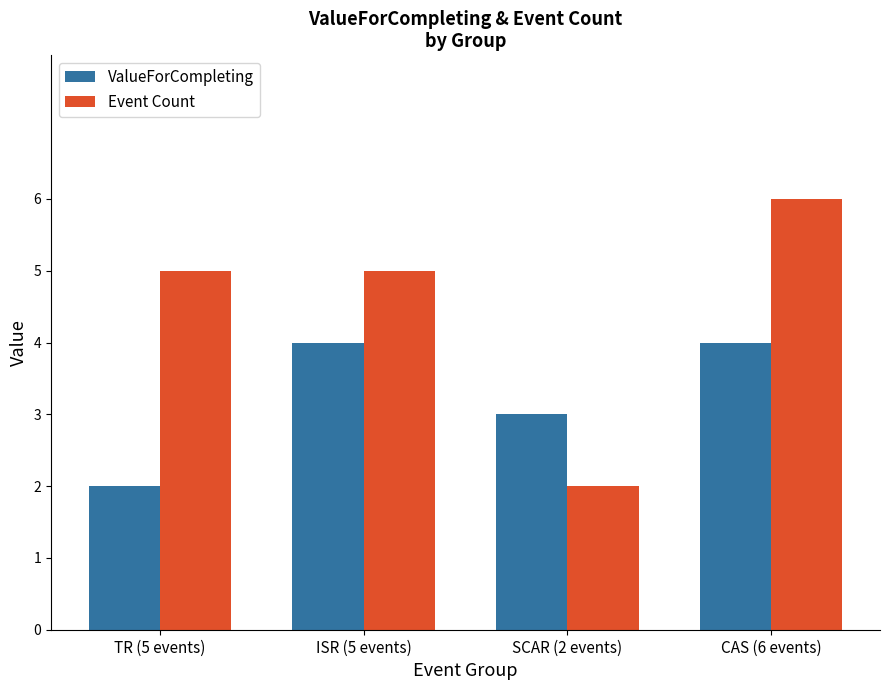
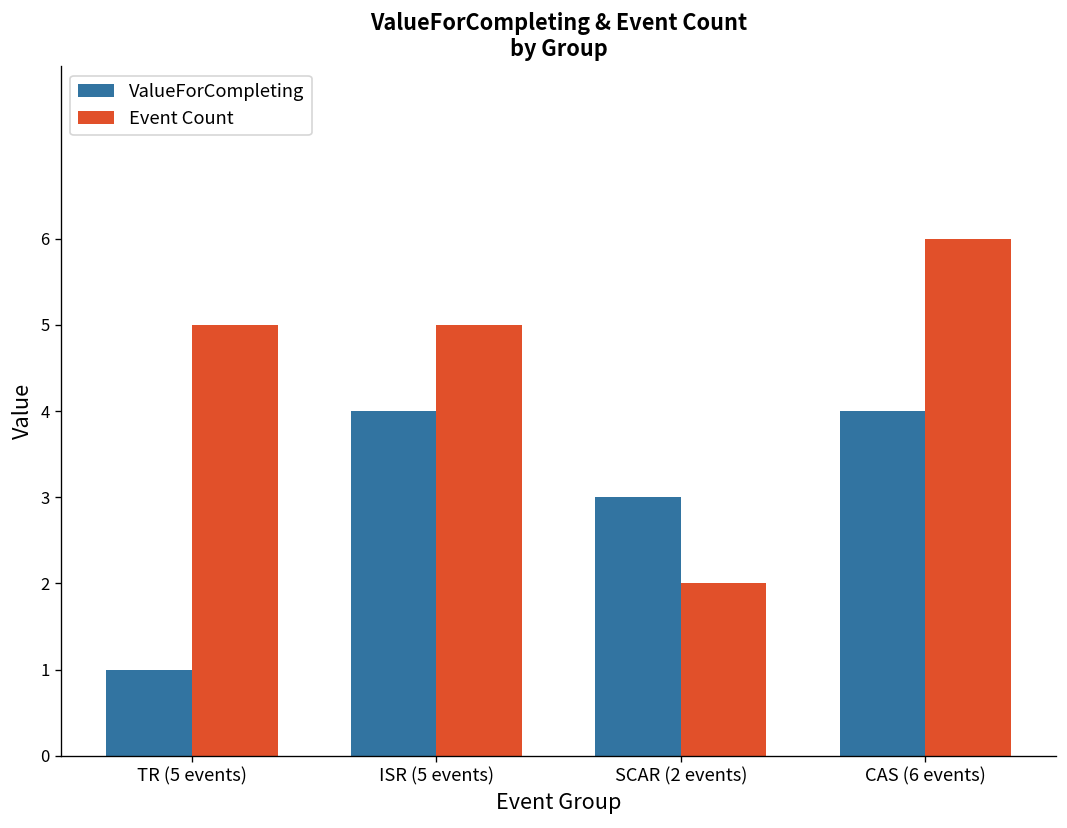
  {
    "ValueForCompleting": {
-     "TR (5 events)": 2,
+     "TR (5 events)": 1,
      "ISR (5 events)": 4,
      "SCAR (2 events)": 3,
      "CAS (6 events)": 4
    },
    "Event Count": {
      "TR (5 events)": 5,
      "ISR (5 events)": 5,
      "SCAR (2 events)": 2,
      "CAS (6 events)": 6
    }
  }
